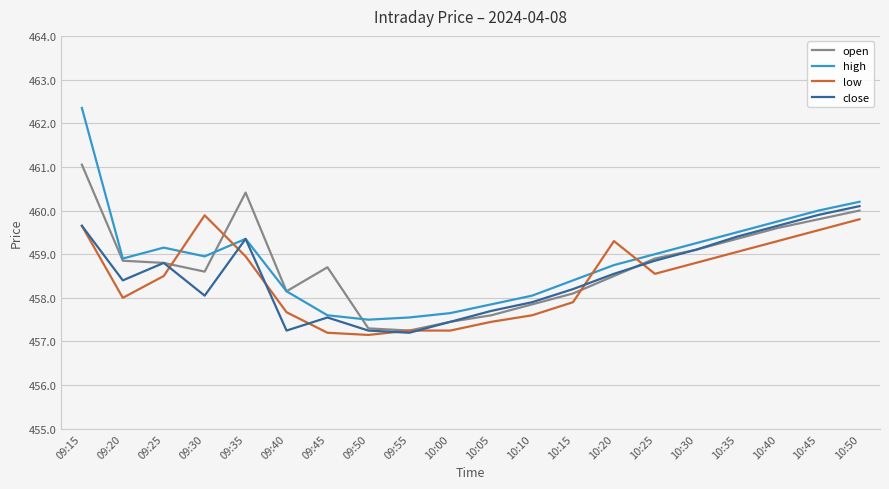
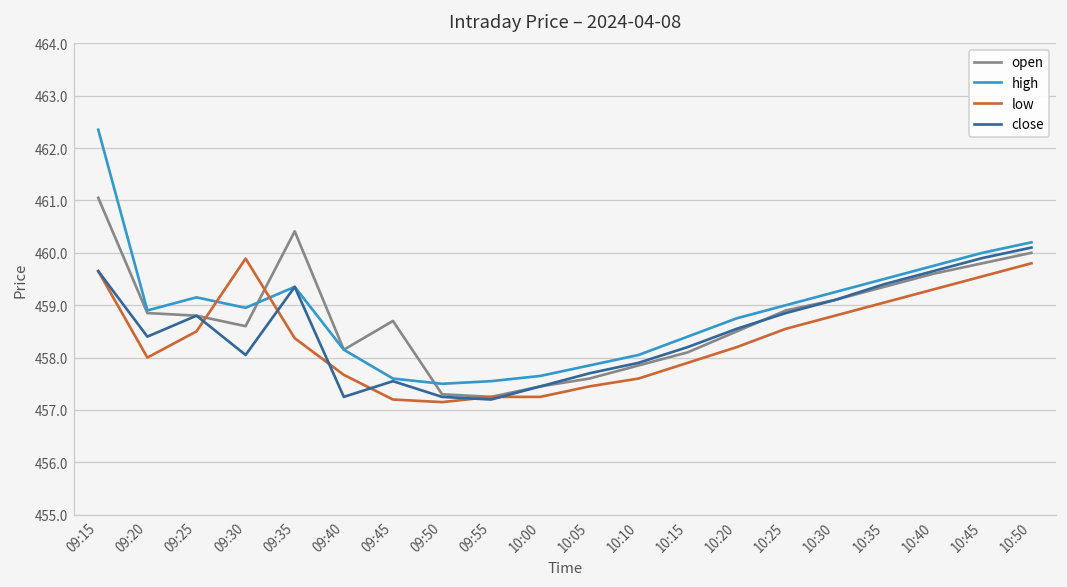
  {
    "open": {
      "09:15": 461.1,
      "09:30": 458.6,
      "09:35": 460.4,
      "09:45": 458.7,
      "10:05": 457.6,
      "10:15": 458.1,
      "10:45": 459.8,
      "10:50": 460.0
    },
    "high": {
      "09:15": 462.4,
      "09:25": 459.2,
      "09:30": 459.0,
      "09:50": 457.5,
      "09:55": 457.6,
      "10:00": 457.7,
      "10:05": 457.9,
      "10:10": 458.1,
      "10:15": 458.4,
      "10:20": 458.8,
      "10:25": 459.0,
      "10:30": 459.3,
      "10:35": 459.5,
      "10:40": 459.8,
      "10:45": 460.0,
      "10:50": 460.2
    },
    "low": {
      "09:20": 458.0,
      "09:25": 458.5,
      "09:30": 459.9,
-     "09:35": 459.0,
+     "09:35": 458.4,
      "09:40": 457.7,
      "09:45": 457.2,
      "09:50": 457.2,
      "10:00": 457.3,
      "10:05": 457.5,
      "10:10": 457.6,
      "10:15": 457.9,
-     "10:20": 459.3,
+     "10:20": 458.2,
      "10:25": 458.6,
      "10:30": 458.8,
      "10:35": 459.1,
      "10:40": 459.3,
      "10:45": 459.6,
      "10:50": 459.8
    },
    "close": {
      "09:20": 458.4,
      "09:30": 458.1,
      "09:40": 457.3,
      "10:05": 457.7,
      "10:15": 458.2,
      "10:45": 459.9,
      "10:50": 460.1
    }
  }
